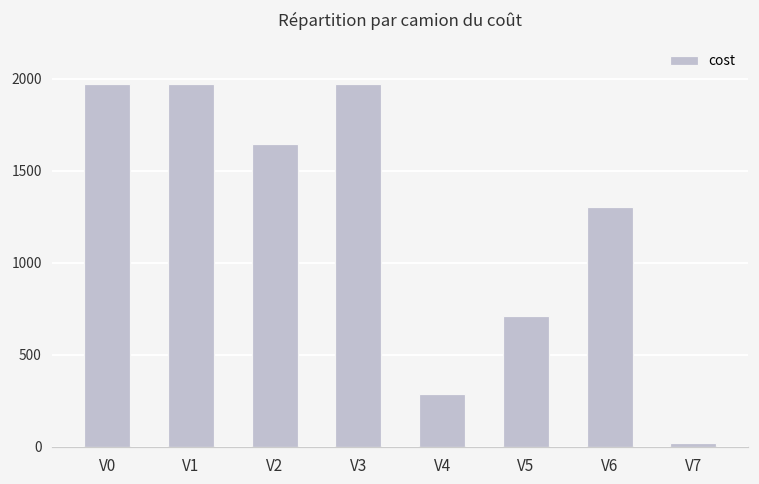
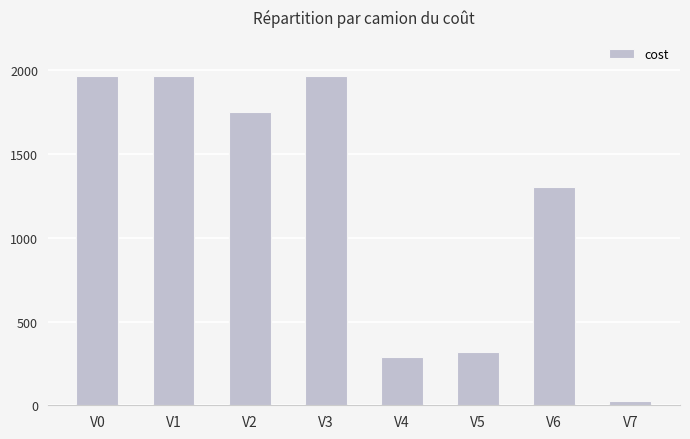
  {
    "V0": 1970,
    "V1": 1970,
-   "V2": 1640,
+   "V2": 1750,
    "V3": 1970,
    "V4": 290,
-   "V5": 710,
+   "V5": 320,
    "V6": 1300,
    "V7": 20
  }
